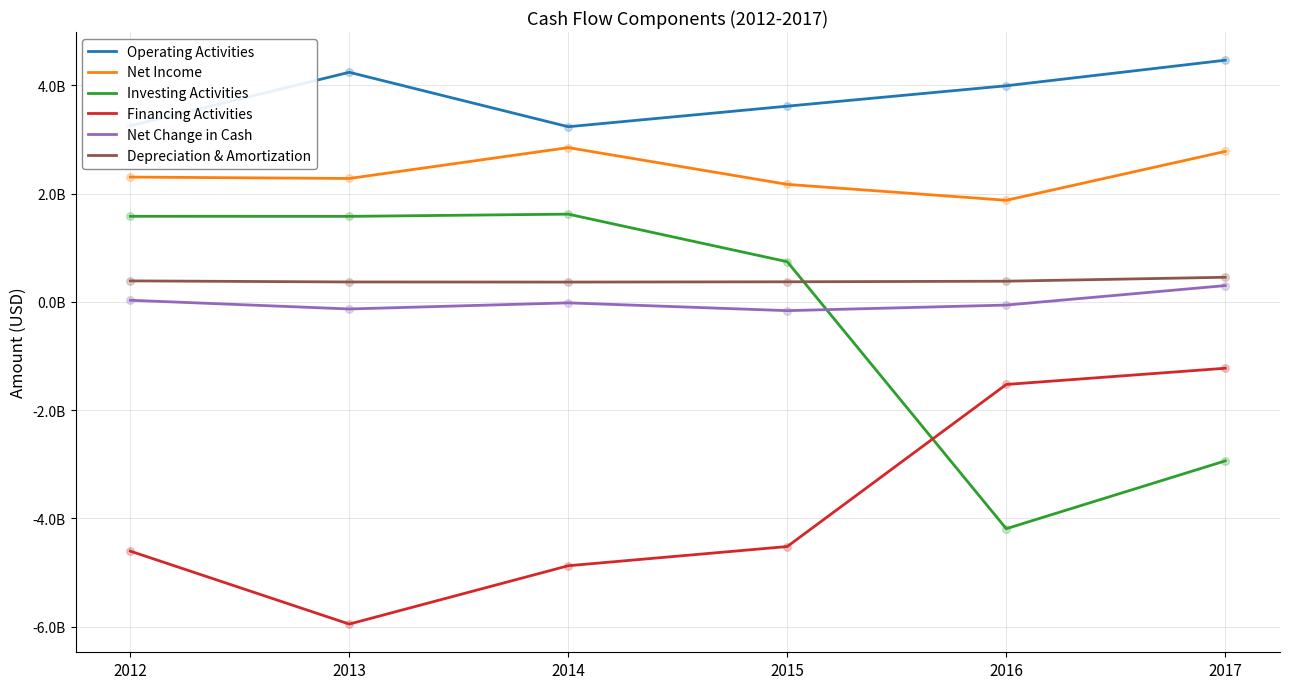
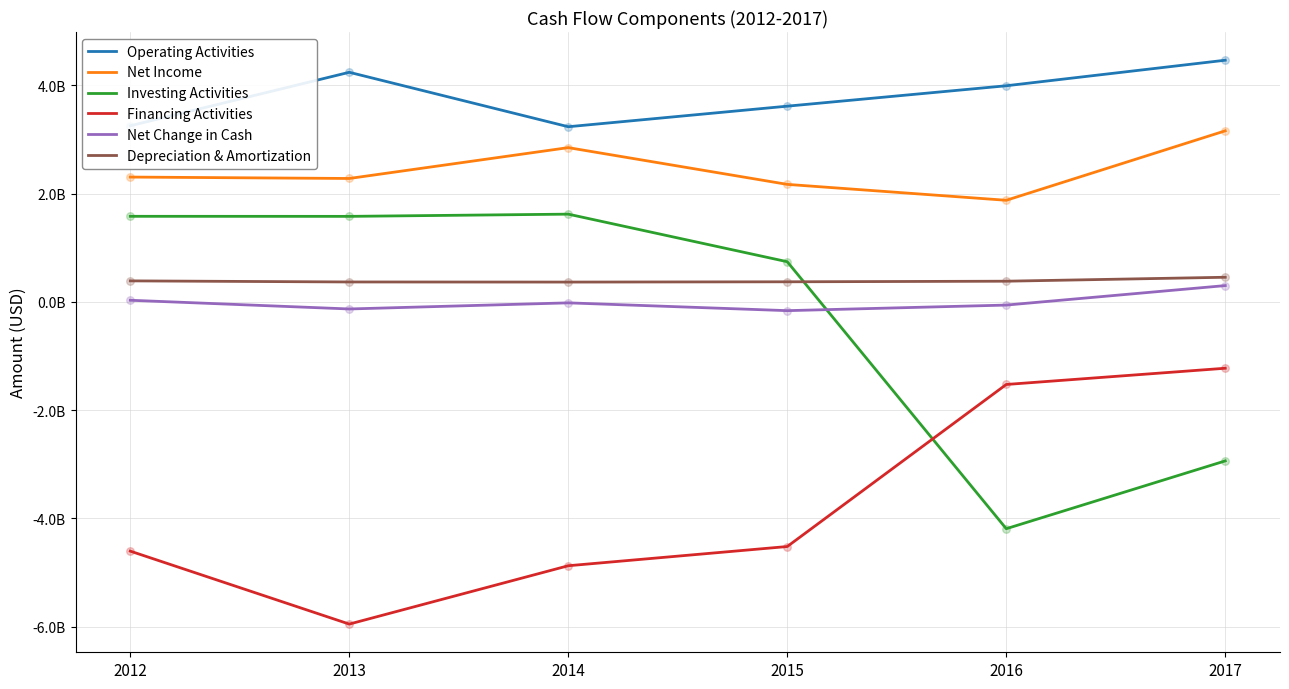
  {
    "Operating Activities": {
      "2013": 4200000000,
      "2014": 3200000000,
      "2015": 3600000000,
      "2016": 4000000000,
      "2017": 4500000000
    },
    "Net Income": {
      "2012": 2300000000,
      "2013": 2300000000,
      "2014": 2900000000,
      "2015": 2200000000,
      "2016": 1900000000,
-     "2017": 2800000000
+     "2017": 3200000000
    },
    "Investing Activities": {
      "2012": 1600000000,
      "2013": 1600000000,
      "2014": 1600000000,
      "2015": 700000000,
      "2016": -4200000000,
      "2017": -2900000000
    },
    "Financing Activities": {
      "2012": -4600000000,
      "2013": -6000000000,
      "2014": -4900000000,
      "2015": -4500000000,
      "2016": -1500000000,
      "2017": -1200000000
    },
    "Net Change in Cash": {
      "2012": 0,
      "2013": -100000000,
      "2014": 0,
      "2015": -200000000,
      "2016": -100000000,
      "2017": 300000000
    },
    "Depreciation & Amortization": {
      "2012": 400000000,
      "2013": 400000000,
      "2014": 400000000,
      "2015": 400000000,
      "2016": 400000000,
      "2017": 500000000
    }
  }
